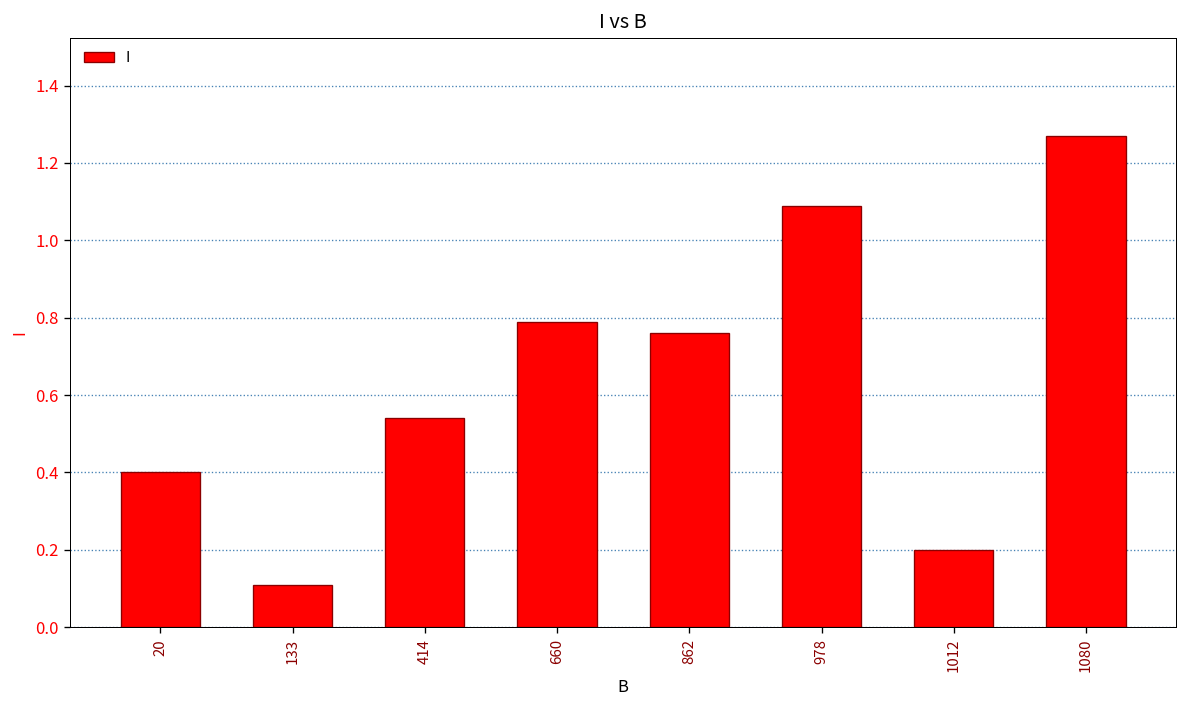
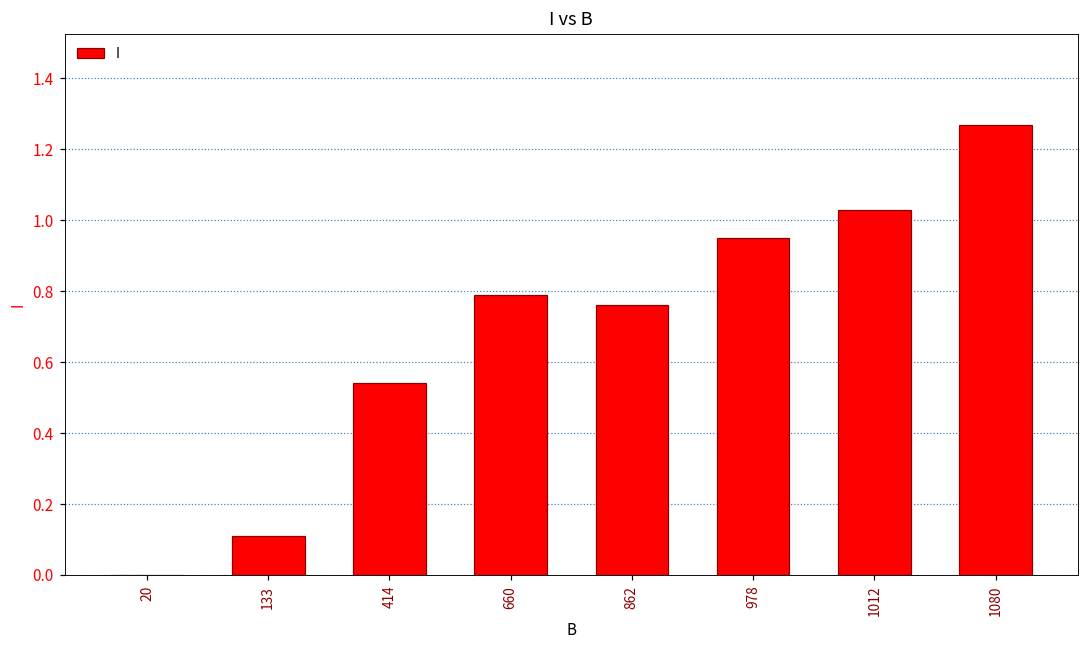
  {
-   "20": 0.4,
+   "20": 0.0,
    "133": 0.11,
    "414": 0.54,
    "660": 0.79,
    "862": 0.76,
-   "978": 1.09,
-   "1012": 0.20,
+   "978": 0.95,
+   "1012": 1.03,
    "1080": 1.27
  }
